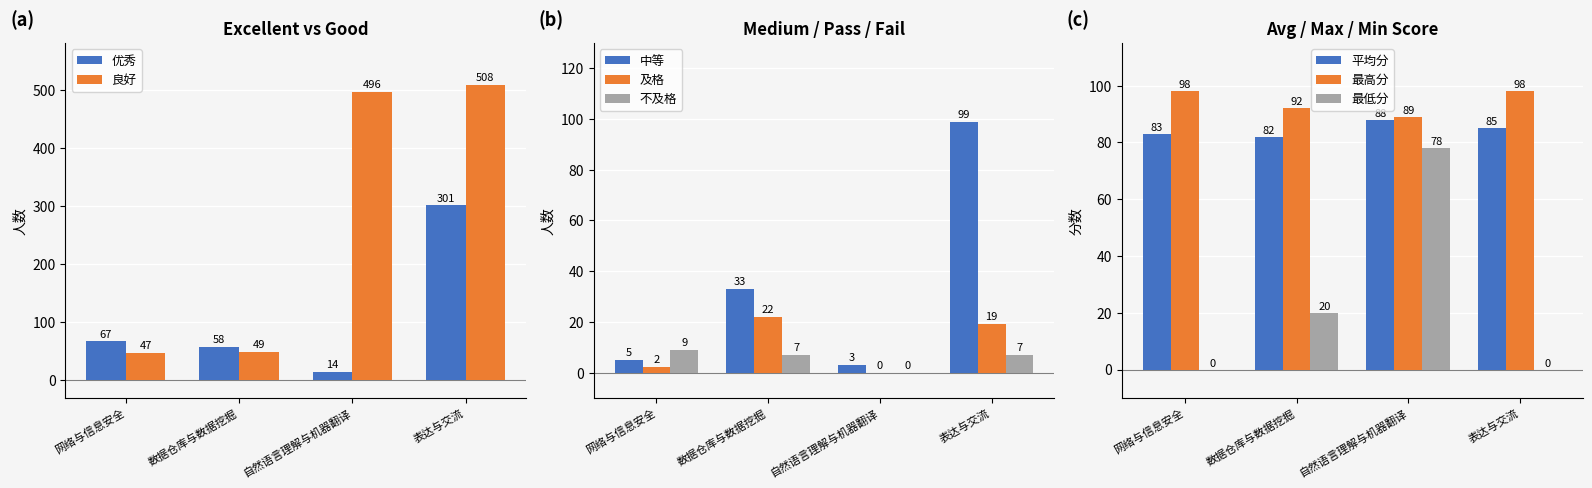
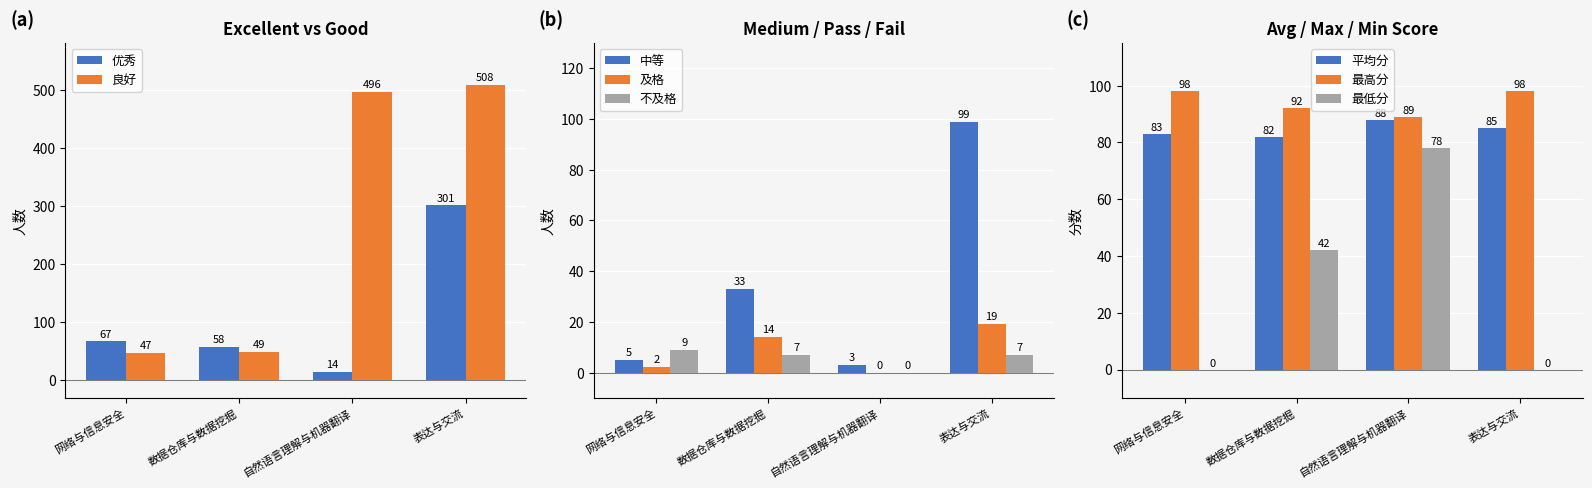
  {
    "Excellent vs Good": {
      "优秀": {
        "网络与信息安全": 67,
        "数据仓库与数据挖掘": 58,
        "自然语言理解与机器翻译": 14,
        "表达与交流": 301
      },
      "良好": {
        "网络与信息安全": 47,
        "数据仓库与数据挖掘": 49,
        "自然语言理解与机器翻译": 496,
        "表达与交流": 508
      }
    },
    "Medium / Pass / Fail": {
      "中等": {
        "网络与信息安全": 5,
        "数据仓库与数据挖掘": 33,
        "自然语言理解与机器翻译": 3,
        "表达与交流": 99
      },
      "及格": {
        "网络与信息安全": 2,
-       "数据仓库与数据挖掘": 22,
+       "数据仓库与数据挖掘": 14,
        "自然语言理解与机器翻译": 0,
        "表达与交流": 19
      },
      "不及格": {
        "网络与信息安全": 9,
        "数据仓库与数据挖掘": 7,
        "自然语言理解与机器翻译": 0,
        "表达与交流": 7
      }
    },
    "Avg / Max / Min Score": {
      "平均分": {
        "网络与信息安全": 83,
        "数据仓库与数据挖掘": 82,
        "表达与交流": 85
      },
      "最高分": {
        "网络与信息安全": 98,
        "数据仓库与数据挖掘": 92,
        "自然语言理解与机器翻译": 89,
        "表达与交流": 98
      },
      "最低分": {
        "网络与信息安全": 0,
-       "数据仓库与数据挖掘": 20,
+       "数据仓库与数据挖掘": 42,
        "自然语言理解与机器翻译": 78,
        "表达与交流": 0
      }
    }
  }
